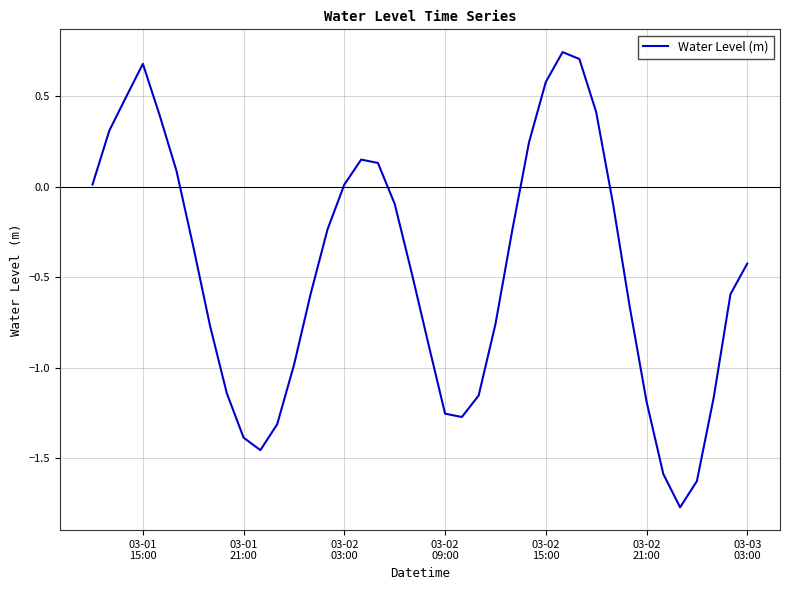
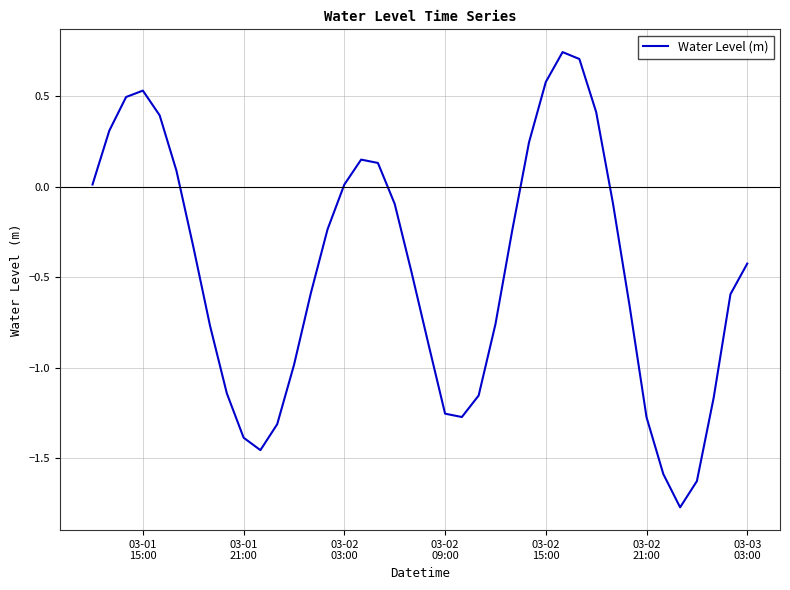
  {
-   "03-01 15:00": 0.68,
+   "03-01 15:00": 0.53,
    "03-01 21:00": -1.39,
    "03-02 03:00": 0.01,
    "03-02 09:00": -1.25,
    "03-02 15:00": 0.58,
-   "03-02 21:00": -1.19,
+   "03-02 21:00": -1.27,
    "03-03 03:00": -0.42
  }
